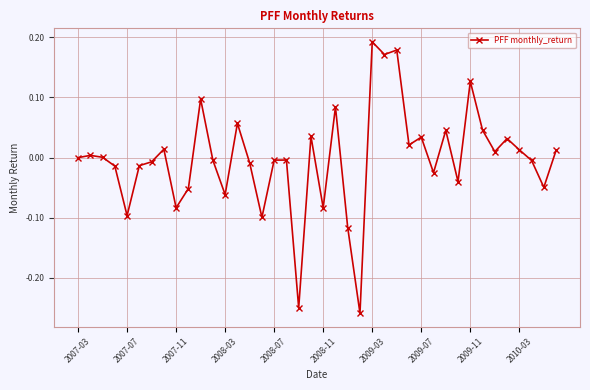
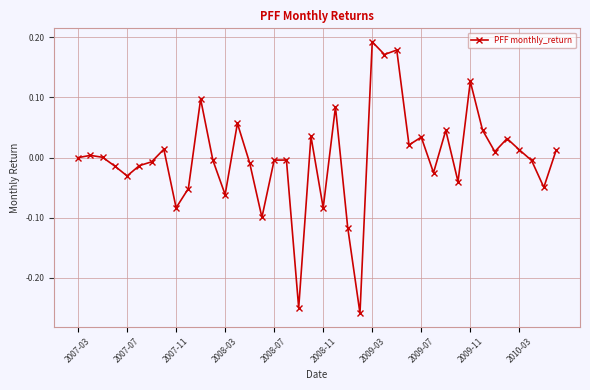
  {
    "2007-03": 0.00,
-   "2007-07": -0.10,
+   "2007-07": -0.03,
    "2007-11": -0.08,
    "2008-03": -0.06,
    "2008-07": 0.00,
    "2008-11": -0.08,
    "2009-03": 0.19,
    "2009-07": 0.03,
    "2009-11": 0.13,
    "2010-03": 0.01
  }
